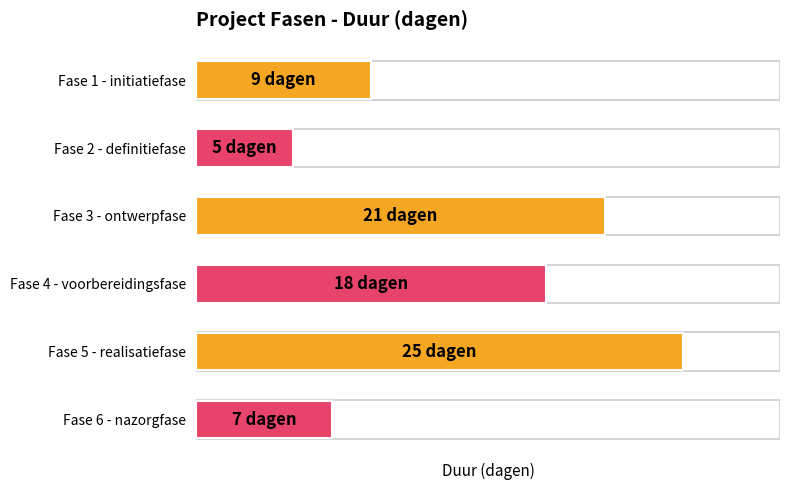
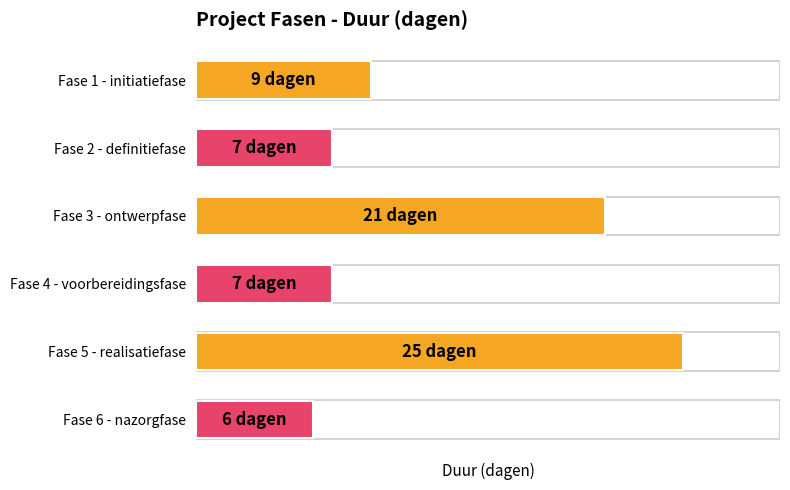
  {
    "Fase 1 - initiatiefase": 9,
-   "Fase 2 - definitiefase": 5,
+   "Fase 2 - definitiefase": 7,
    "Fase 3 - ontwerpfase": 21,
-   "Fase 4 - voorbereidingsfase": 18,
+   "Fase 4 - voorbereidingsfase": 7,
    "Fase 5 - realisatiefase": 25,
-   "Fase 6 - nazorgfase": 7
+   "Fase 6 - nazorgfase": 6
  }
